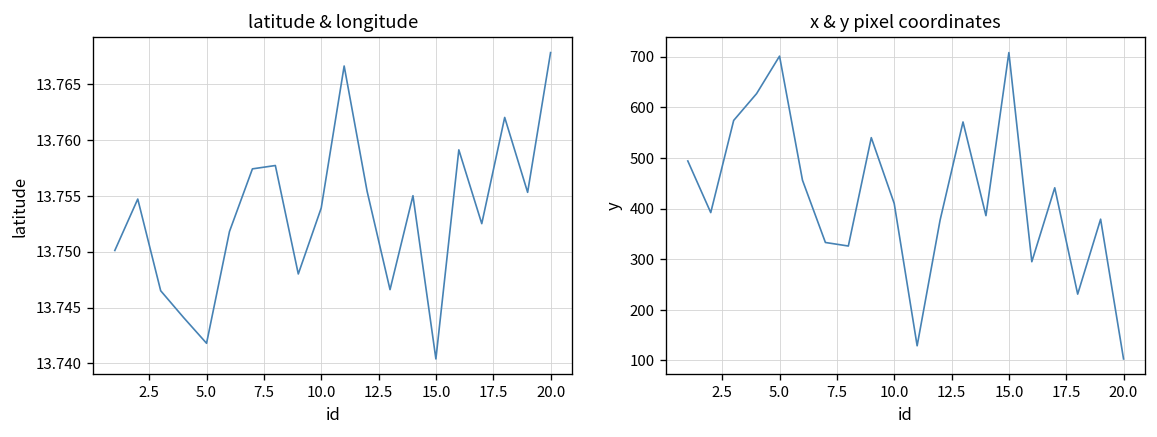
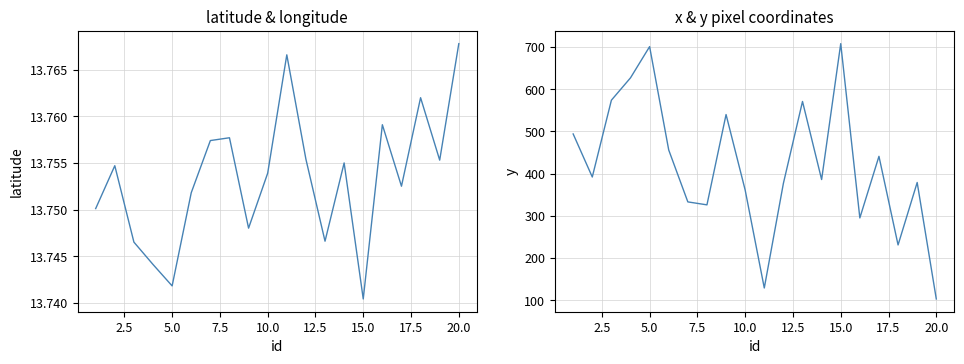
  {
    "x & y pixel coordinates": {
      "5.0": 700,
-     "10.0": 410,
+     "10.0": 360,
      "15.0": 710,
      "20.0": 100
    }
  }
